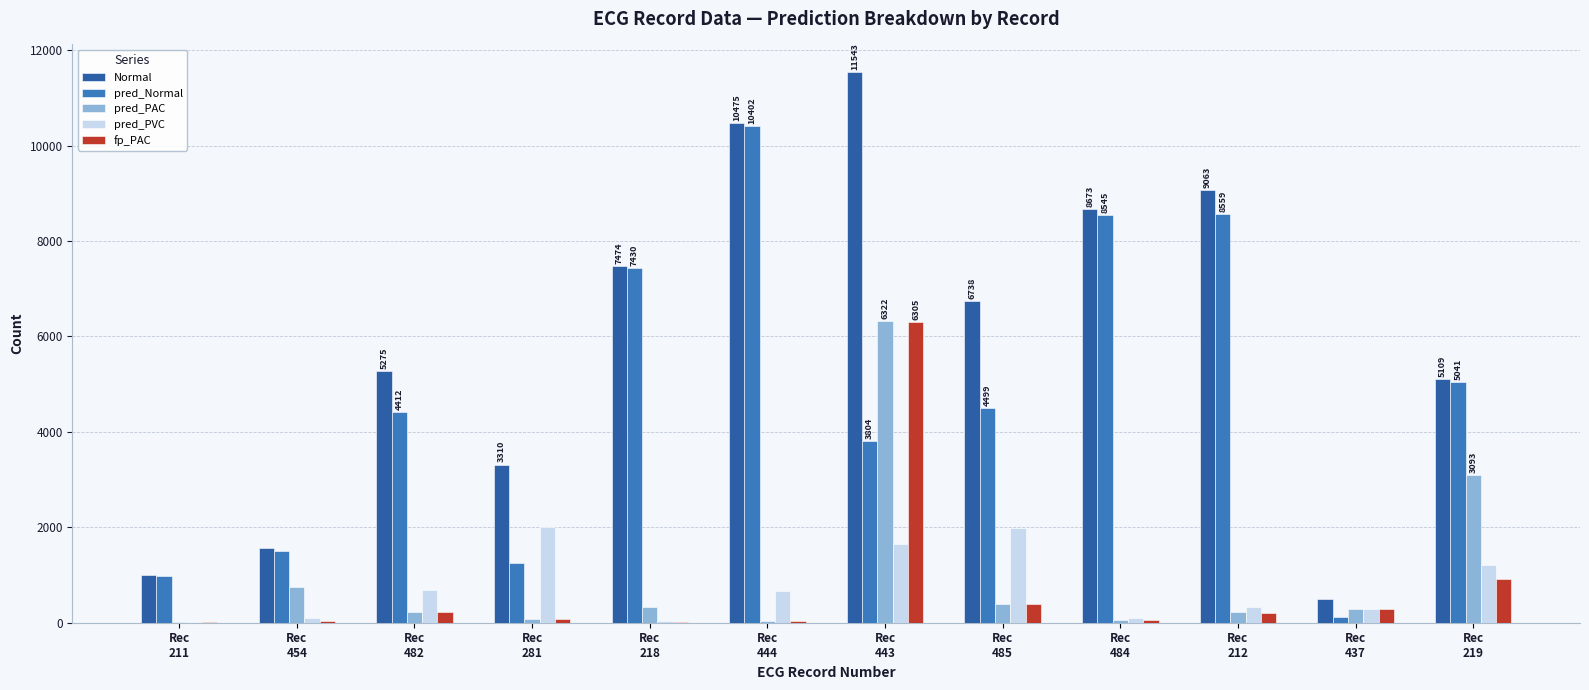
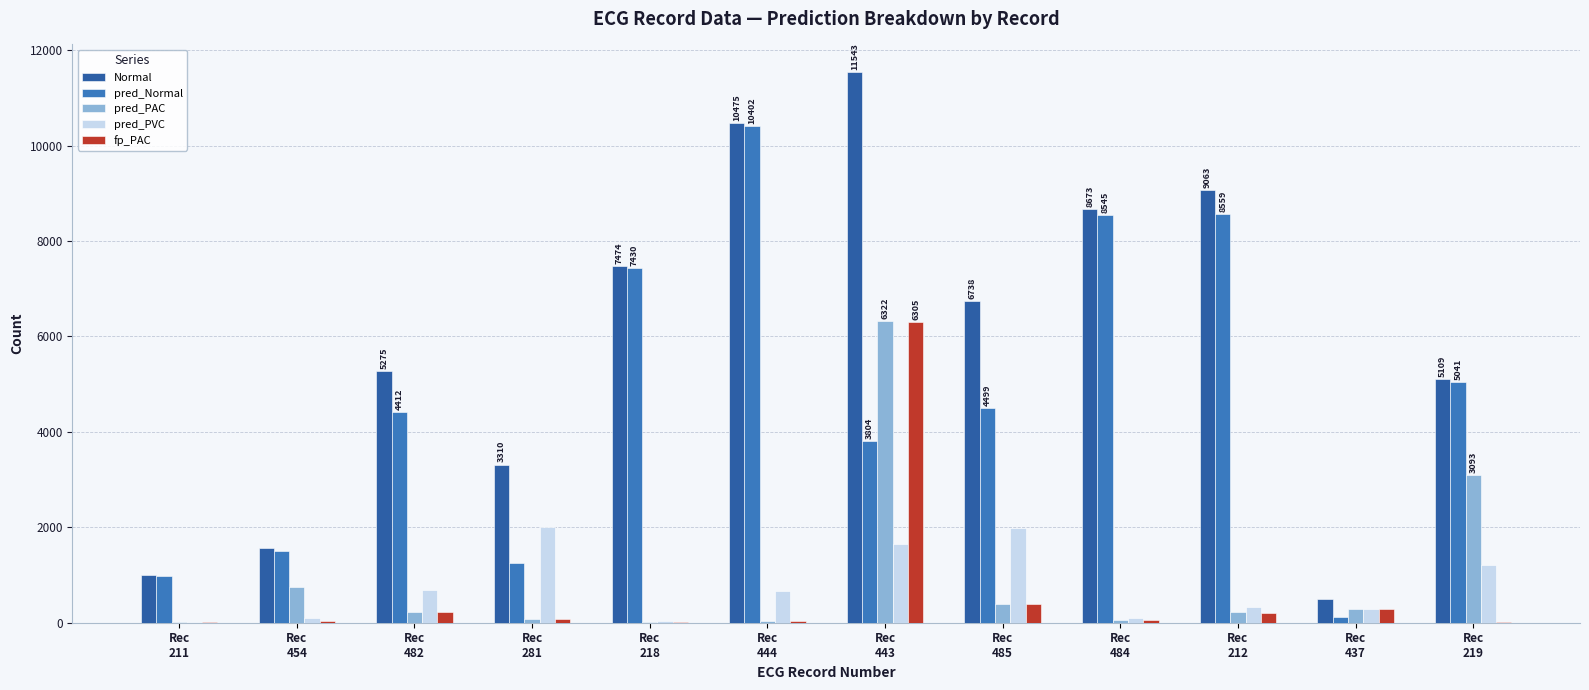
  {
    "pred_PAC": {
      "Rec 454": 700,
      "Rec 482": 200,
      "Rec 281": 100,
-     "Rec 218": 300,
+     "Rec 218": 0,
      "Rec 485": 400,
      "Rec 484": 100,
      "Rec 212": 200,
      "Rec 437": 300
    },
    "pred_PVC": {
      "Rec 454": 100,
      "Rec 482": 700,
      "Rec 281": 2000,
      "Rec 444": 700,
      "Rec 443": 1700,
      "Rec 485": 2000,
      "Rec 484": 100,
      "Rec 212": 300,
      "Rec 437": 300,
      "Rec 219": 1200
    },
    "fp_PAC": {
      "Rec 482": 200,
      "Rec 281": 100,
      "Rec 485": 400,
      "Rec 484": 100,
      "Rec 212": 200,
      "Rec 437": 300,
-     "Rec 219": 900
+     "Rec 219": 0
    }
  }
